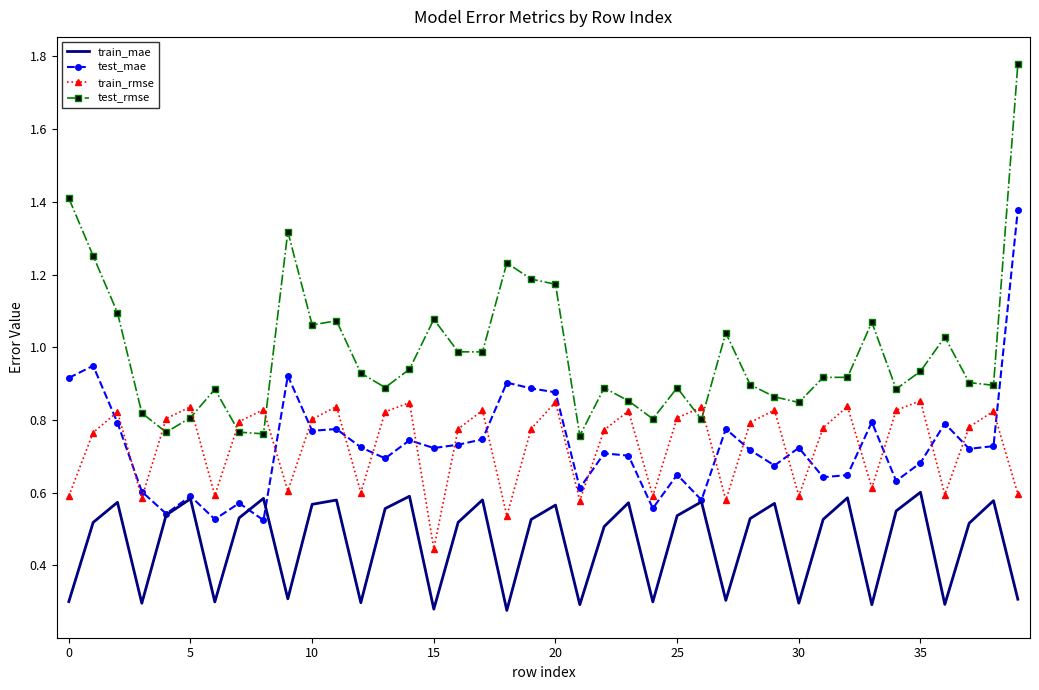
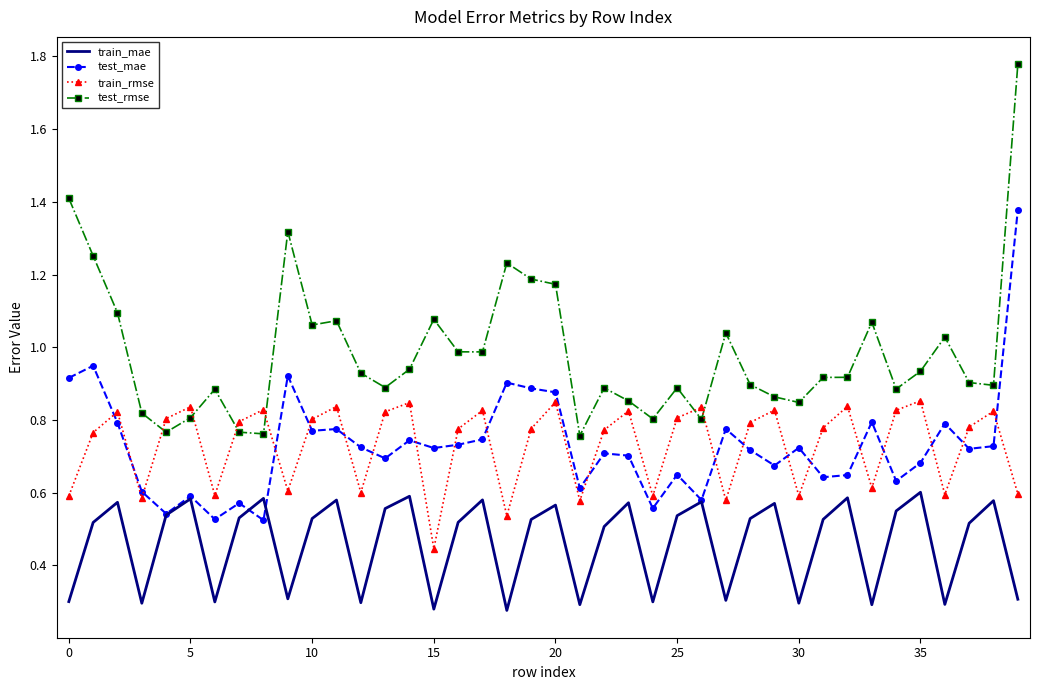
  {
    "train_mae": {
      "0": 0.30,
      "5": 0.58,
-     "10": 0.57,
+     "10": 0.53,
      "15": 0.28,
      "20": 0.57,
      "25": 0.54,
      "30": 0.30,
      "35": 0.60
    },
    "test_mae": {
      "0": 0.92,
      "5": 0.59,
      "10": 0.77,
      "15": 0.72,
      "20": 0.88,
      "25": 0.65,
      "30": 0.72,
      "35": 0.68
    },
    "train_rmse": {
      "0": 0.59,
      "5": 0.84,
      "10": 0.80,
      "15": 0.45,
      "20": 0.85,
      "25": 0.81,
      "30": 0.59,
      "35": 0.85
    },
    "test_rmse": {
      "0": 1.41,
      "5": 0.81,
      "10": 1.06,
      "15": 1.08,
      "20": 1.17,
      "25": 0.89,
      "30": 0.85,
      "35": 0.93
    }
  }
